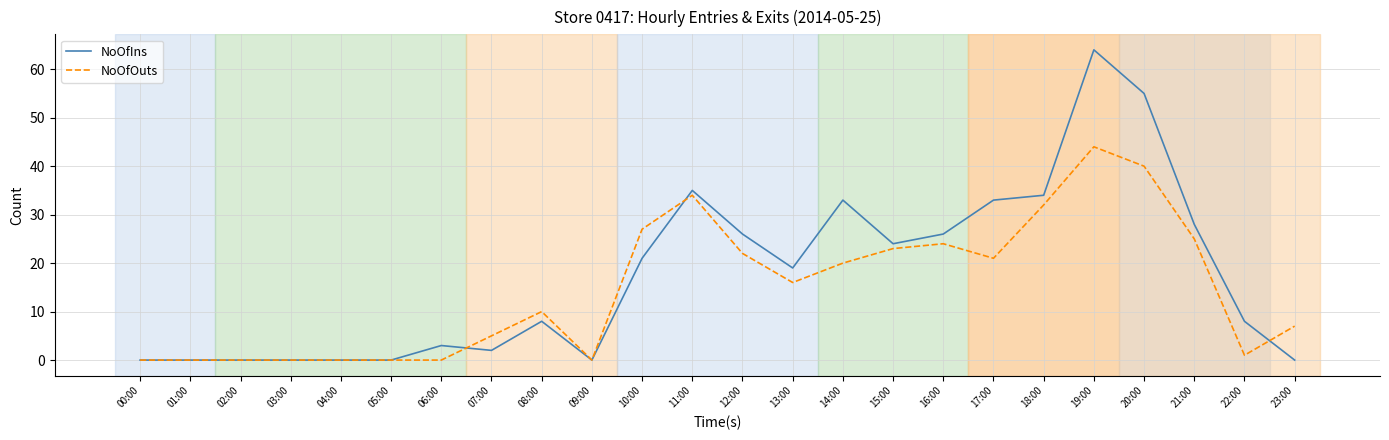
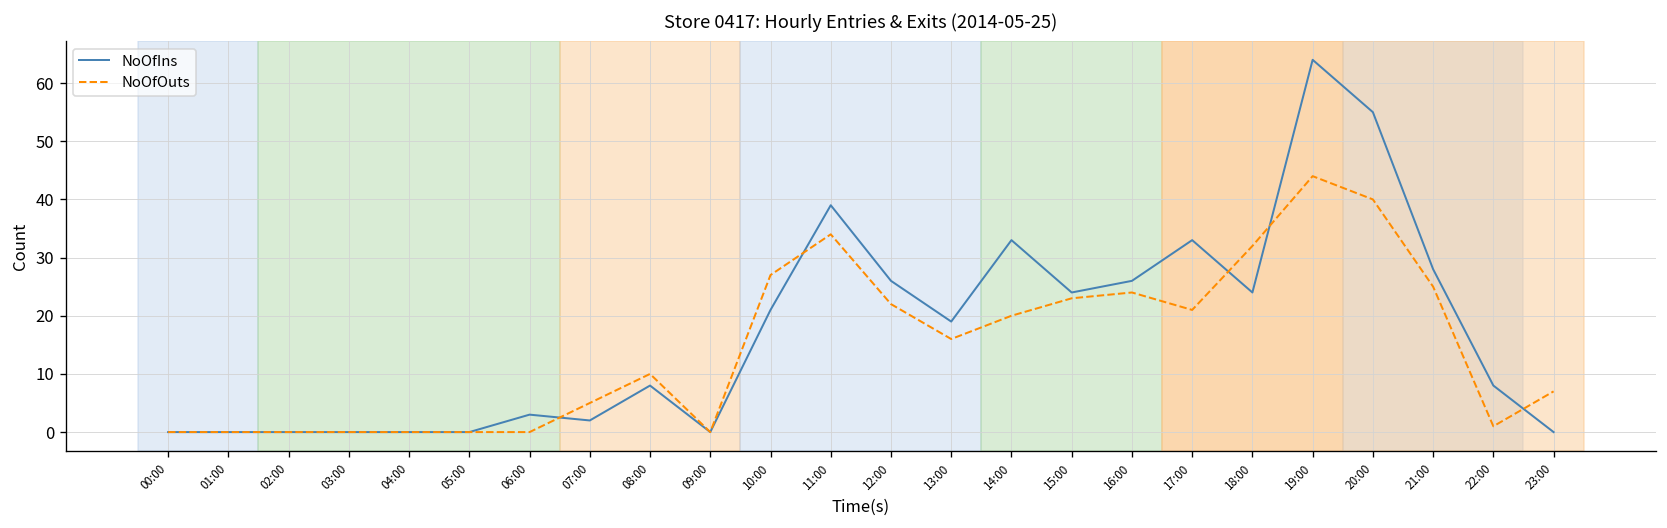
  {
    "NoOfIns": {
      "06:00": 3,
      "07:00": 2,
      "08:00": 8,
      "10:00": 21,
-     "11:00": 35,
+     "11:00": 39,
      "12:00": 26,
      "13:00": 19,
      "14:00": 33,
      "15:00": 24,
      "16:00": 26,
      "17:00": 33,
-     "18:00": 34,
+     "18:00": 24,
      "19:00": 64,
      "20:00": 55,
      "21:00": 28,
      "22:00": 8,
      "23:00": 0
    },
    "NoOfOuts": {
      "06:00": 0,
      "07:00": 5,
      "08:00": 10,
      "10:00": 27,
      "11:00": 34,
      "12:00": 22,
      "13:00": 16,
      "14:00": 20,
      "15:00": 23,
      "16:00": 24,
      "17:00": 21,
      "18:00": 32,
      "19:00": 44,
      "20:00": 40,
      "21:00": 25,
      "22:00": 1,
      "23:00": 7
    }
  }
